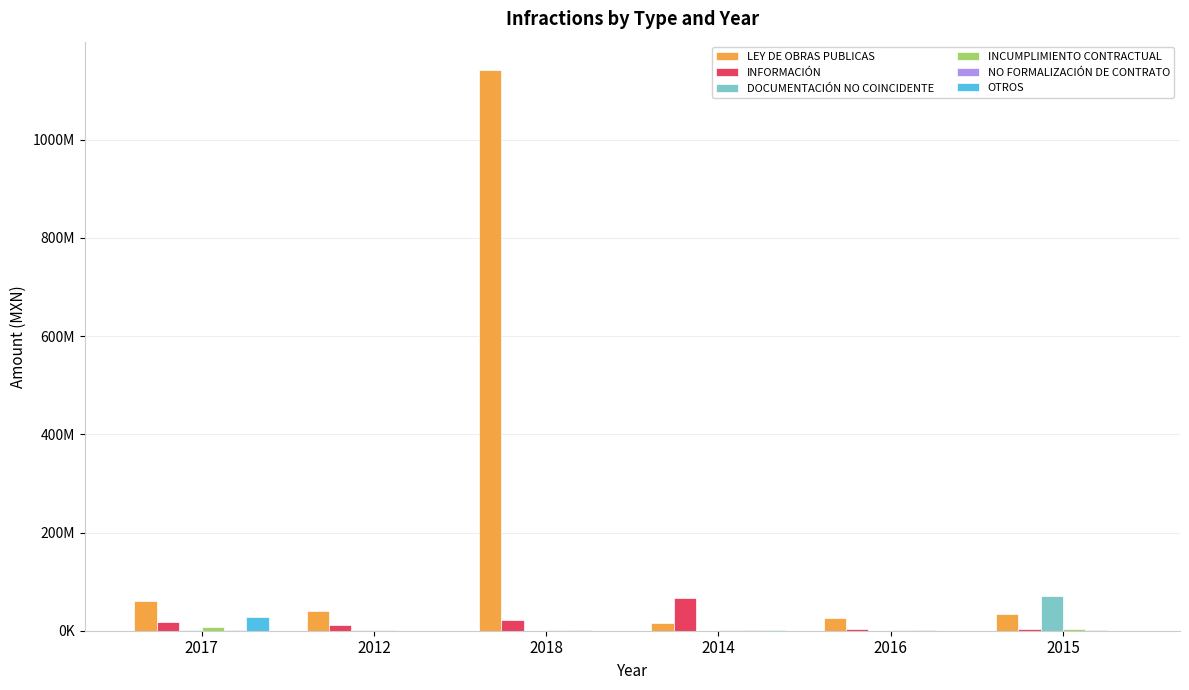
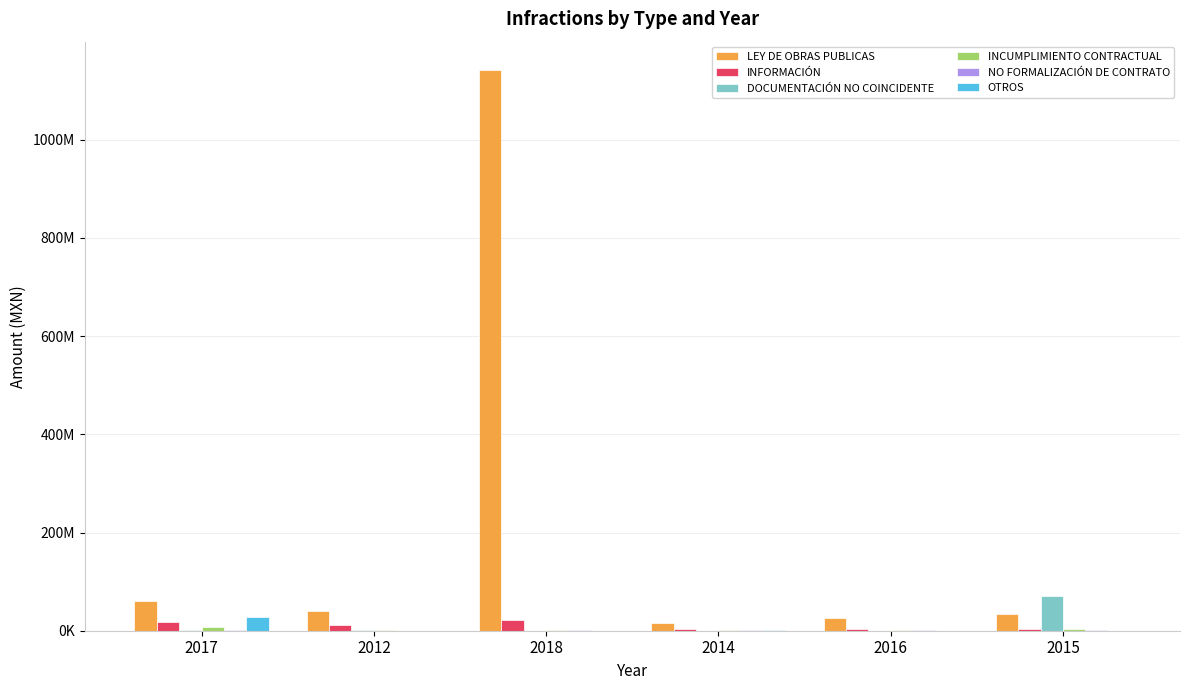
  {
    "LEY DE OBRAS PUBLICAS": {
      "2017": 60000000,
      "2012": 40000000,
      "2018": 1140000000,
      "2014": 20000000,
      "2016": 30000000,
      "2015": 30000000
    },
    "INFORMACIÓN": {
      "2017": 20000000,
      "2012": 10000000,
      "2018": 20000000,
-     "2014": 70000000
+     "2014": 0
    },
    "INCUMPLIMIENTO CONTRACTUAL": {
      "2017": 10000000
    }
  }
